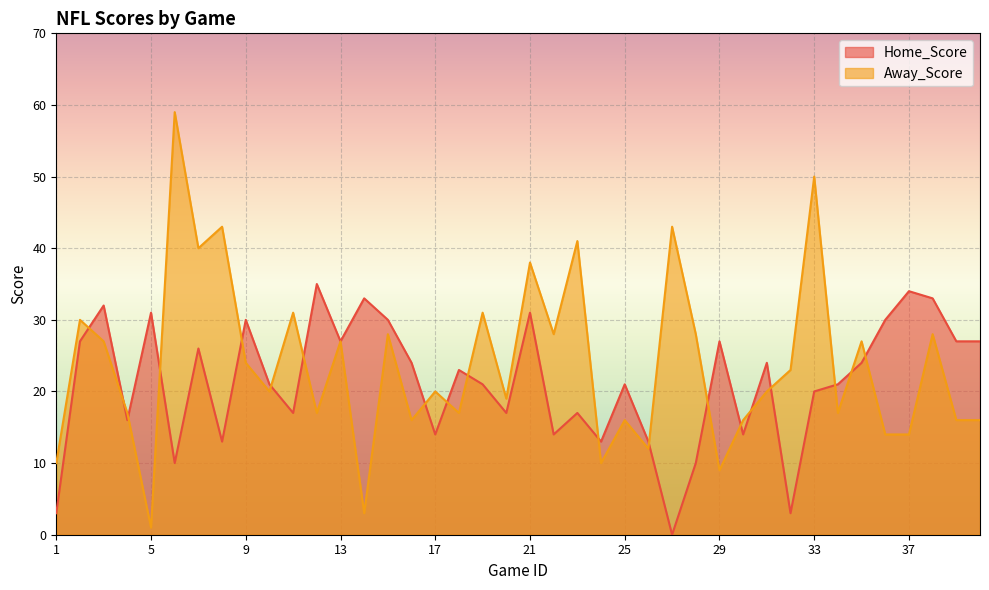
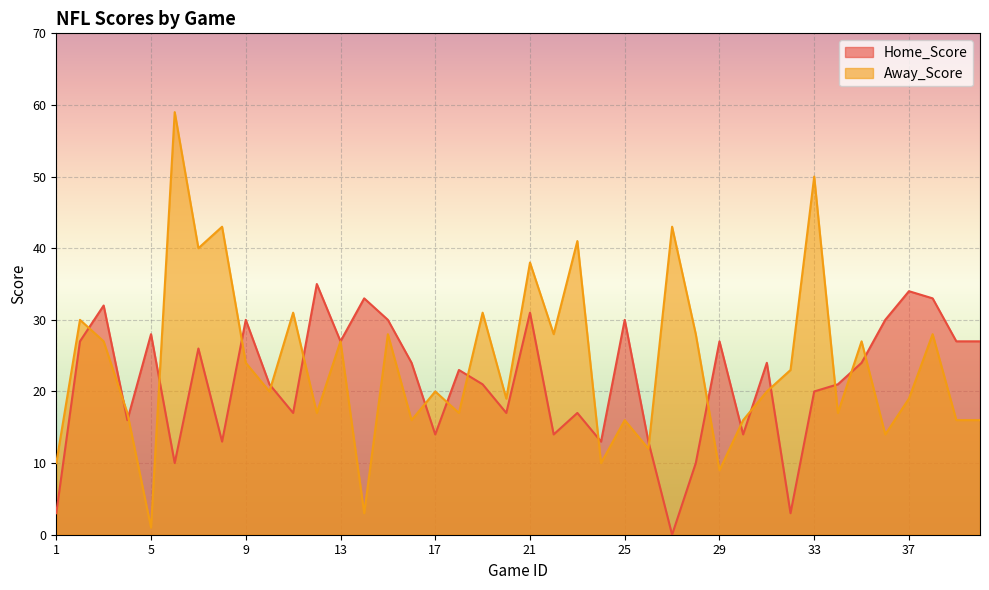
  {
    "Home_Score": {
      "1": 3,
-     "5": 31,
+     "5": 28,
      "9": 30,
      "17": 14,
      "21": 31,
-     "25": 21,
+     "25": 30,
      "29": 27,
      "33": 20,
      "37": 34
    },
    "Away_Score": {
      "1": 10,
      "5": 1,
      "9": 24,
      "17": 20,
      "21": 38,
      "25": 16,
      "29": 9,
      "33": 50,
-     "37": 14
+     "37": 19
    }
  }
